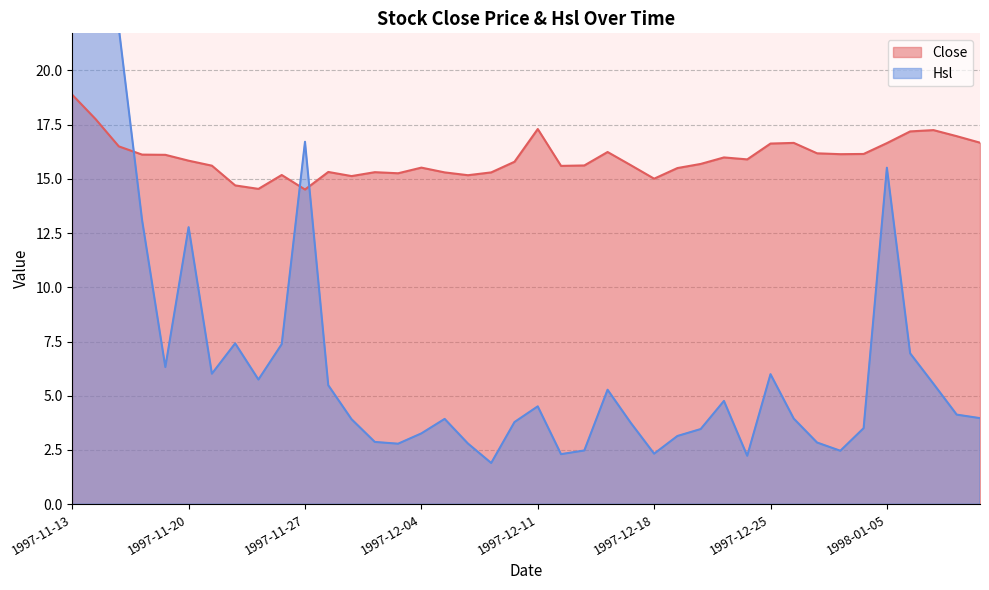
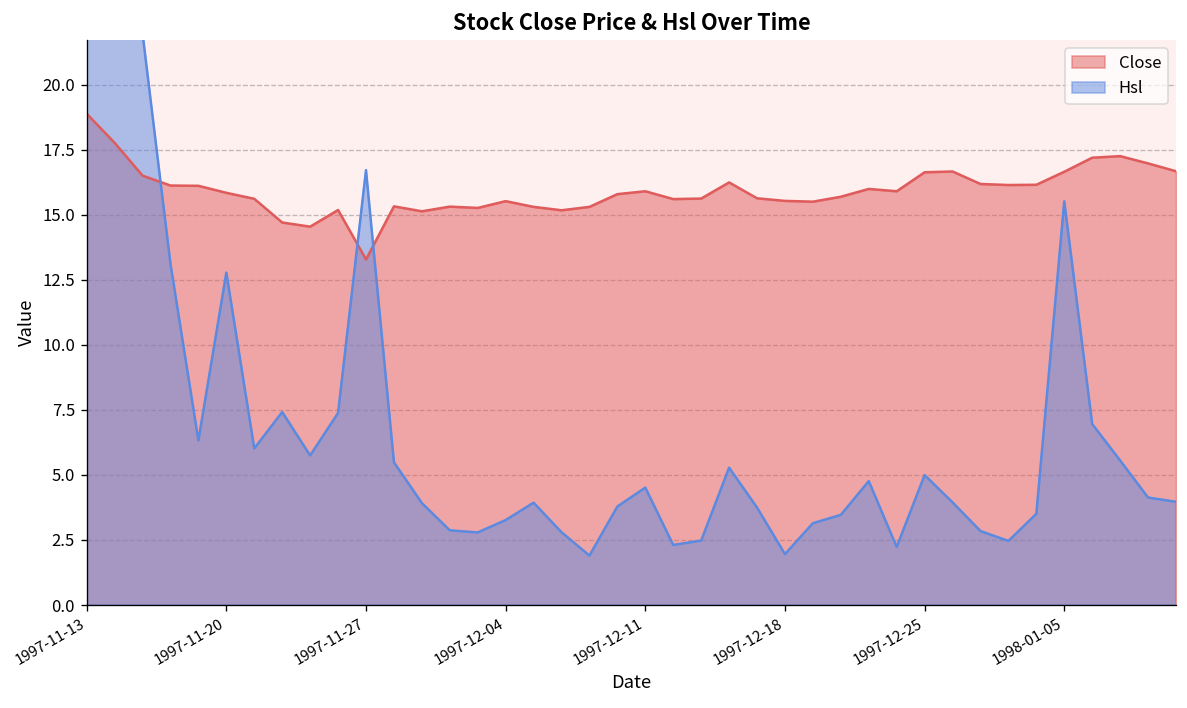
  {
    "Close": {
      "1997-11-13": 18.9,
      "1997-11-20": 15.8,
-     "1997-11-27": 14.5,
+     "1997-11-27": 13.3,
      "1997-12-04": 15.5,
-     "1997-12-11": 17.3,
-     "1997-12-18": 15.0,
+     "1997-12-11": 15.9,
+     "1997-12-18": 15.5,
      "1997-12-25": 16.6,
      "1998-01-05": 16.7
    },
    "Hsl": {
      "1997-11-20": 12.8,
      "1997-11-27": 16.7,
      "1997-12-04": 3.3,
      "1997-12-11": 4.5,
-     "1997-12-18": 2.3,
-     "1997-12-25": 6.0,
+     "1997-12-18": 2.0,
+     "1997-12-25": 5.0,
      "1998-01-05": 15.5
    }
  }
